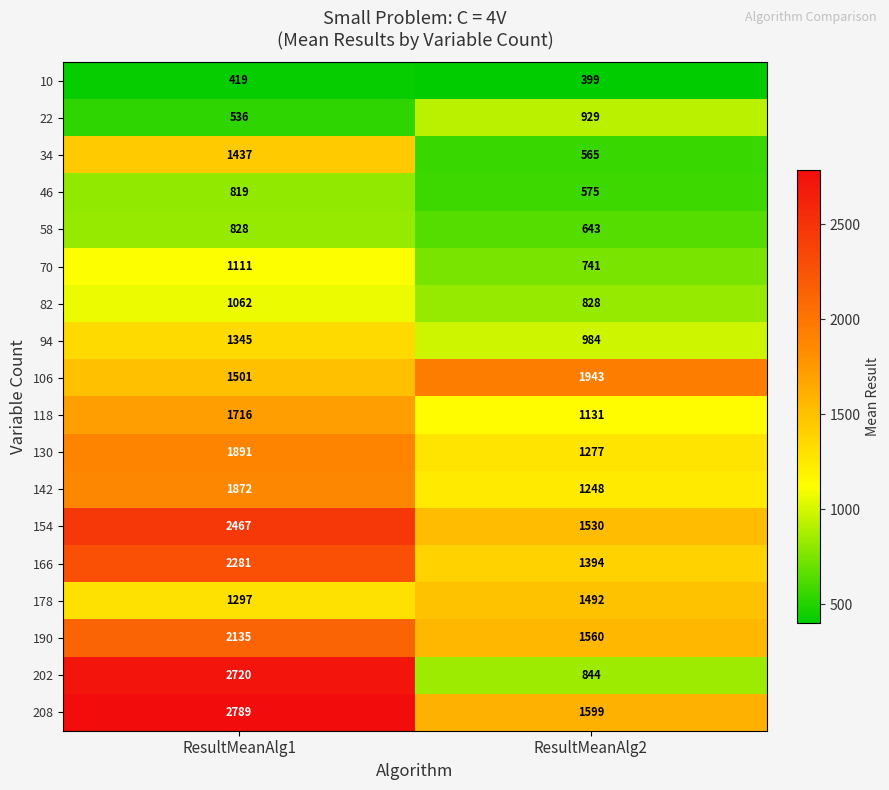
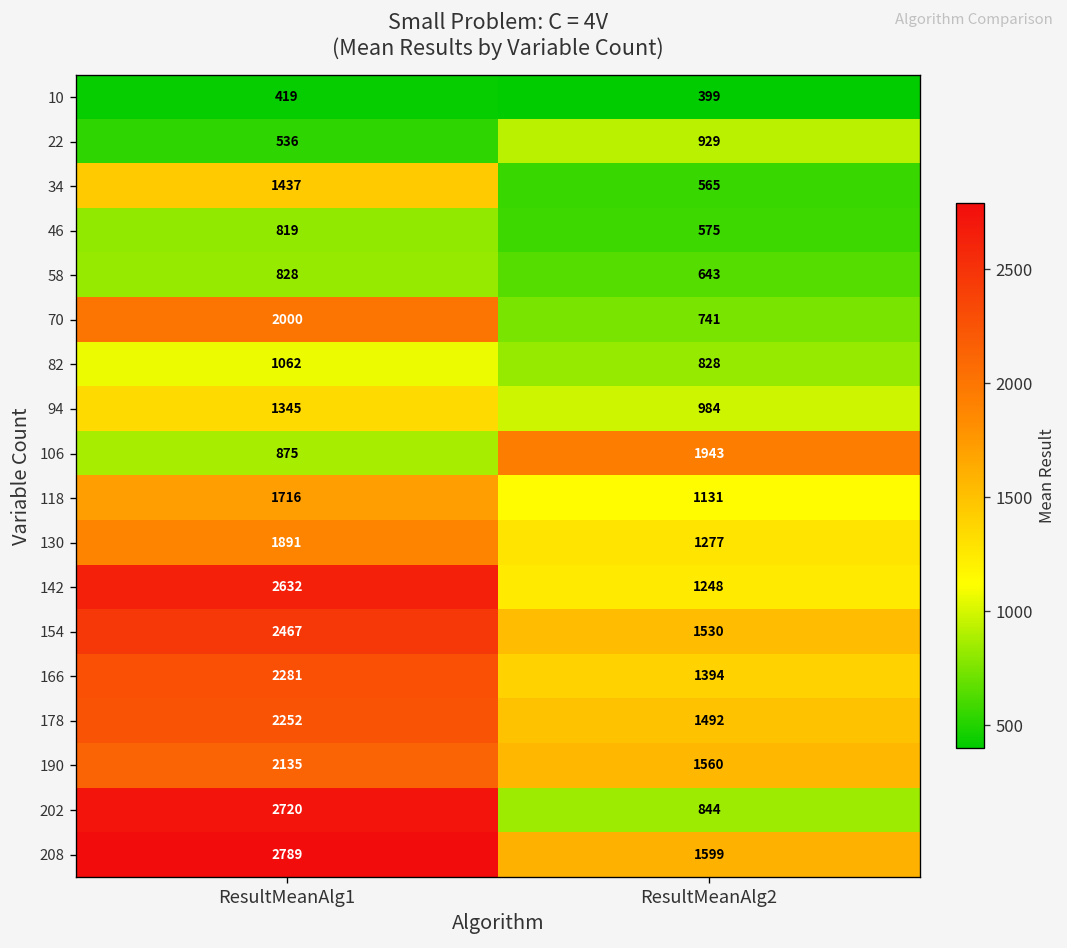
  {
    "10": {
      "ResultMeanAlg1": 419,
      "ResultMeanAlg2": 399
    },
    "22": {
      "ResultMeanAlg1": 536,
      "ResultMeanAlg2": 929
    },
    "34": {
      "ResultMeanAlg1": 1437,
      "ResultMeanAlg2": 565
    },
    "46": {
      "ResultMeanAlg1": 819,
      "ResultMeanAlg2": 575
    },
    "58": {
      "ResultMeanAlg1": 828,
      "ResultMeanAlg2": 643
    },
    "70": {
-     "ResultMeanAlg1": 1111,
+     "ResultMeanAlg1": 2000,
      "ResultMeanAlg2": 741
    },
    "82": {
      "ResultMeanAlg1": 1062,
      "ResultMeanAlg2": 828
    },
    "94": {
      "ResultMeanAlg1": 1345,
      "ResultMeanAlg2": 984
    },
    "106": {
-     "ResultMeanAlg1": 1501,
+     "ResultMeanAlg1": 875,
      "ResultMeanAlg2": 1943
    },
    "118": {
      "ResultMeanAlg1": 1716,
      "ResultMeanAlg2": 1131
    },
    "130": {
      "ResultMeanAlg1": 1891,
      "ResultMeanAlg2": 1277
    },
    "142": {
-     "ResultMeanAlg1": 1872,
+     "ResultMeanAlg1": 2632,
      "ResultMeanAlg2": 1248
    },
    "154": {
      "ResultMeanAlg1": 2467,
      "ResultMeanAlg2": 1530
    },
    "166": {
      "ResultMeanAlg1": 2281,
      "ResultMeanAlg2": 1394
    },
    "178": {
-     "ResultMeanAlg1": 1297,
+     "ResultMeanAlg1": 2252,
      "ResultMeanAlg2": 1492
    },
    "190": {
      "ResultMeanAlg1": 2135,
      "ResultMeanAlg2": 1560
    },
    "202": {
      "ResultMeanAlg1": 2720,
      "ResultMeanAlg2": 844
    },
    "208": {
      "ResultMeanAlg1": 2789,
      "ResultMeanAlg2": 1599
    }
  }
